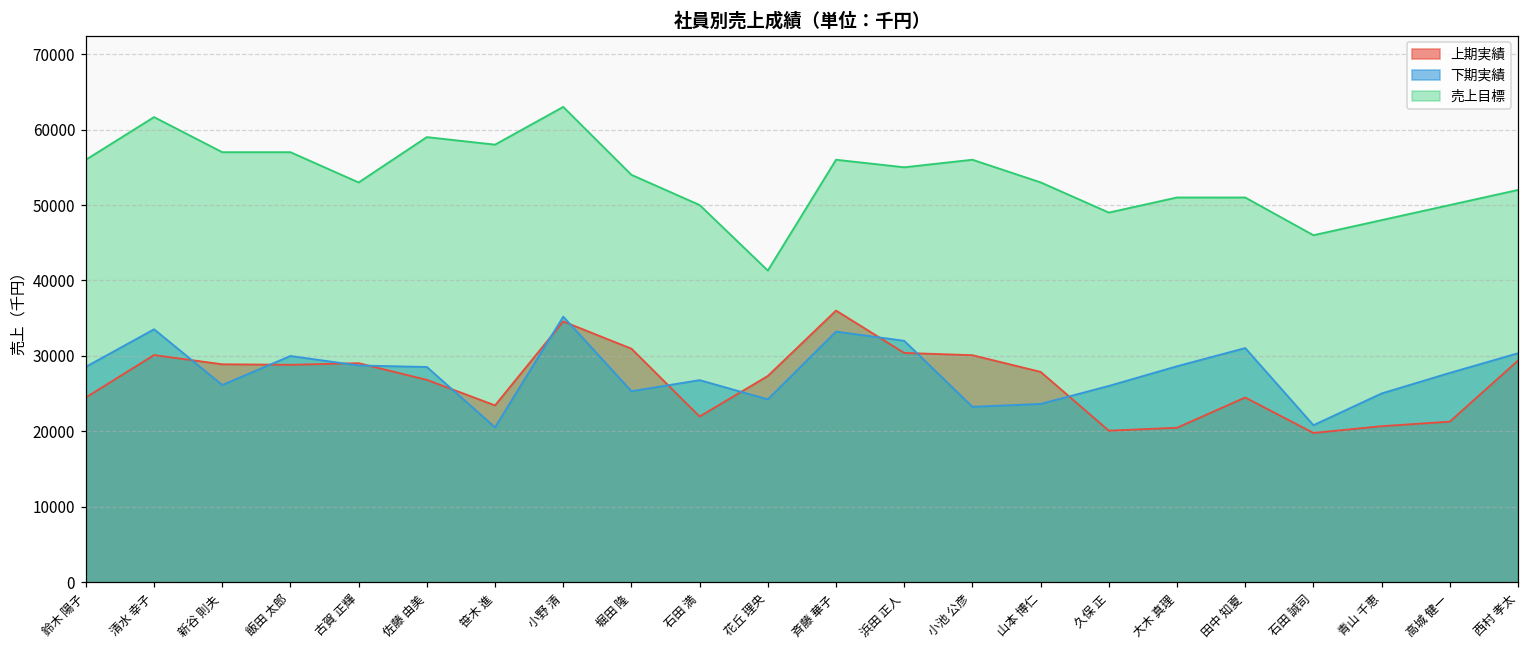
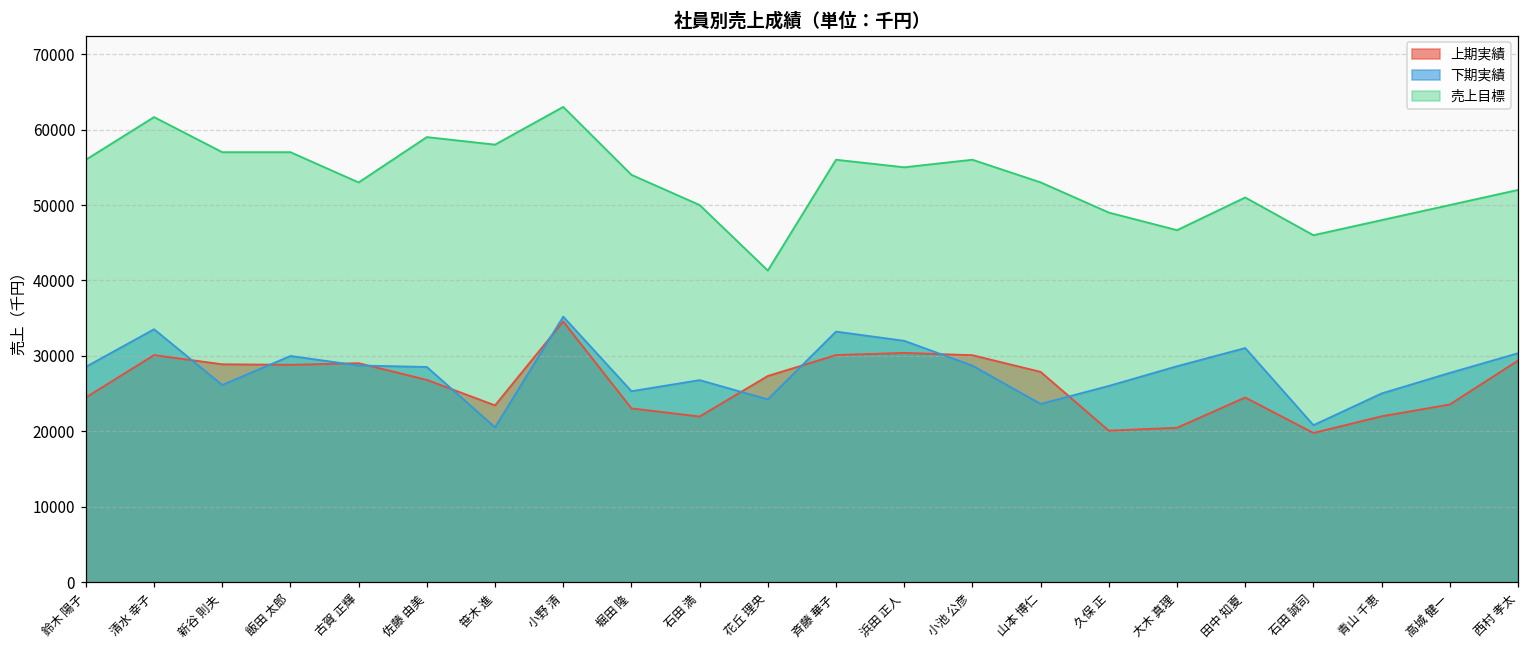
  {
    "上期実績": {
      "鈴木 陽子": 25000,
      "清水 幸子": 30000,
      "新谷 則夫": 29000,
      "飯田 太郎": 29000,
      "佐藤 由美": 27000,
      "笹木 進": 23000,
      "小野 清": 35000,
-     "堀田 隆": 31000,
+     "堀田 隆": 23000,
      "石田 満": 22000,
      "花丘 理央": 27000,
-     "斉藤 華子": 36000,
+     "斉藤 華子": 30000,
      "浜田 正人": 30000,
      "小池 公彦": 30000,
      "山本 博仁": 28000,
      "久保 正": 20000,
      "大木 真理": 20000,
      "田中 知夏": 25000,
      "石田 誠司": 20000,
-     "青山 千恵": 21000,
-     "高城 健一": 21000,
+     "青山 千恵": 22000,
+     "高城 健一": 24000,
      "西村 孝太": 29000
    },
    "下期実績": {
      "鈴木 陽子": 29000,
      "清水 幸子": 34000,
      "新谷 則夫": 26000,
      "飯田 太郎": 30000,
      "佐藤 由美": 29000,
      "笹木 進": 21000,
      "小野 清": 35000,
      "堀田 隆": 25000,
      "石田 満": 27000,
      "花丘 理央": 24000,
      "斉藤 華子": 33000,
      "浜田 正人": 32000,
-     "小池 公彦": 23000,
+     "小池 公彦": 29000,
      "山本 博仁": 24000,
      "久保 正": 26000,
      "大木 真理": 29000,
      "田中 知夏": 31000,
      "石田 誠司": 21000,
      "青山 千恵": 25000,
      "高城 健一": 28000,
      "西村 孝太": 30000
    },
    "売上目標": {
      "鈴木 陽子": 56000,
      "清水 幸子": 62000,
      "新谷 則夫": 57000,
      "飯田 太郎": 57000,
      "古賀 正輝": 53000,
      "佐藤 由美": 59000,
      "笹木 進": 58000,
      "小野 清": 63000,
      "堀田 隆": 54000,
      "石田 満": 50000,
      "花丘 理央": 41000,
      "斉藤 華子": 56000,
      "浜田 正人": 55000,
      "小池 公彦": 56000,
      "山本 博仁": 53000,
      "久保 正": 49000,
-     "大木 真理": 51000,
+     "大木 真理": 47000,
      "田中 知夏": 51000,
      "石田 誠司": 46000,
      "青山 千恵": 48000,
      "高城 健一": 50000,
      "西村 孝太": 52000
    }
  }
